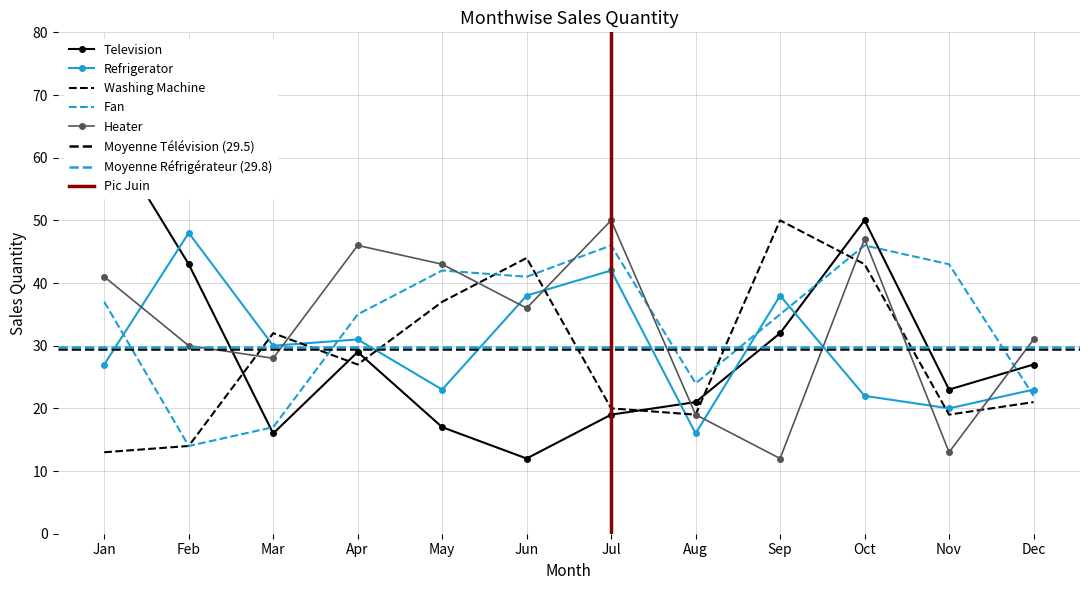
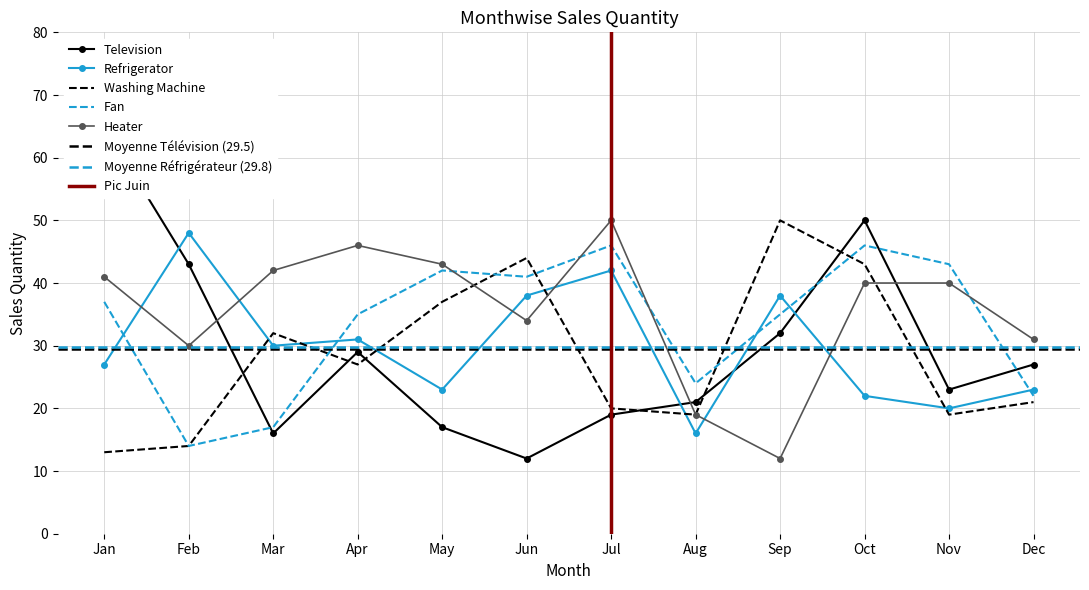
  {
    "Heater": {
      "Jan": 41,
      "Feb": 30,
-     "Mar": 28,
+     "Mar": 42,
      "Apr": 46,
      "May": 43,
-     "Jun": 36,
+     "Jun": 34,
      "Jul": 50,
      "Sep": 12,
-     "Oct": 47,
-     "Nov": 13,
+     "Oct": 40,
+     "Nov": 40,
      "Dec": 31
    }
  }
